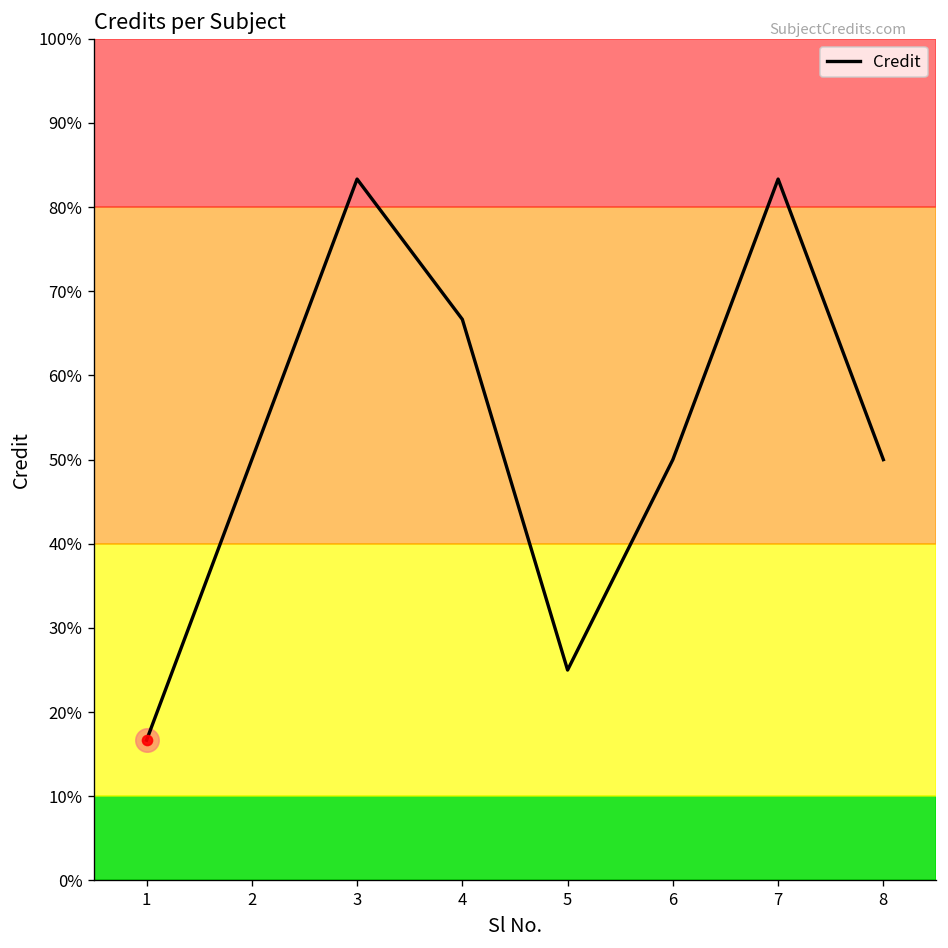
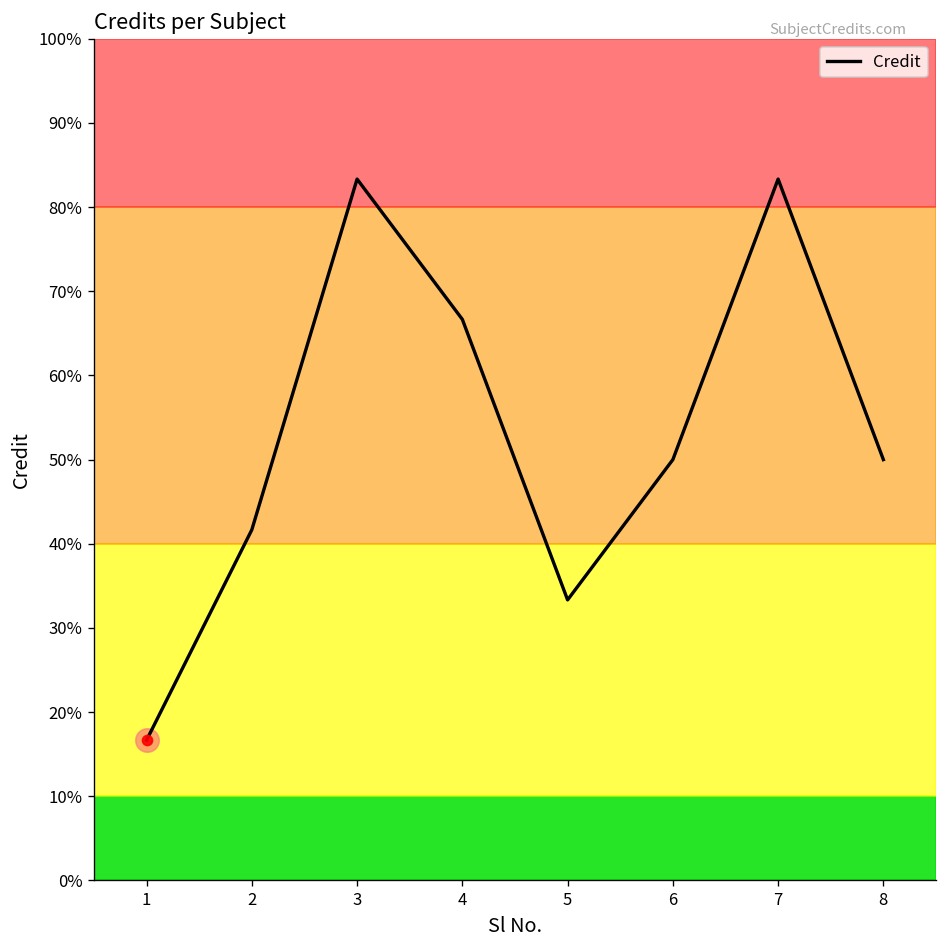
  {
    "Credit": {
-     "2": "50%",
+     "2": "42%",
      "3": "83%",
      "4": "67%",
-     "5": "25%",
+     "5": "33%",
      "6": "50%",
      "7": "83%",
      "8": "50%"
    }
  }
